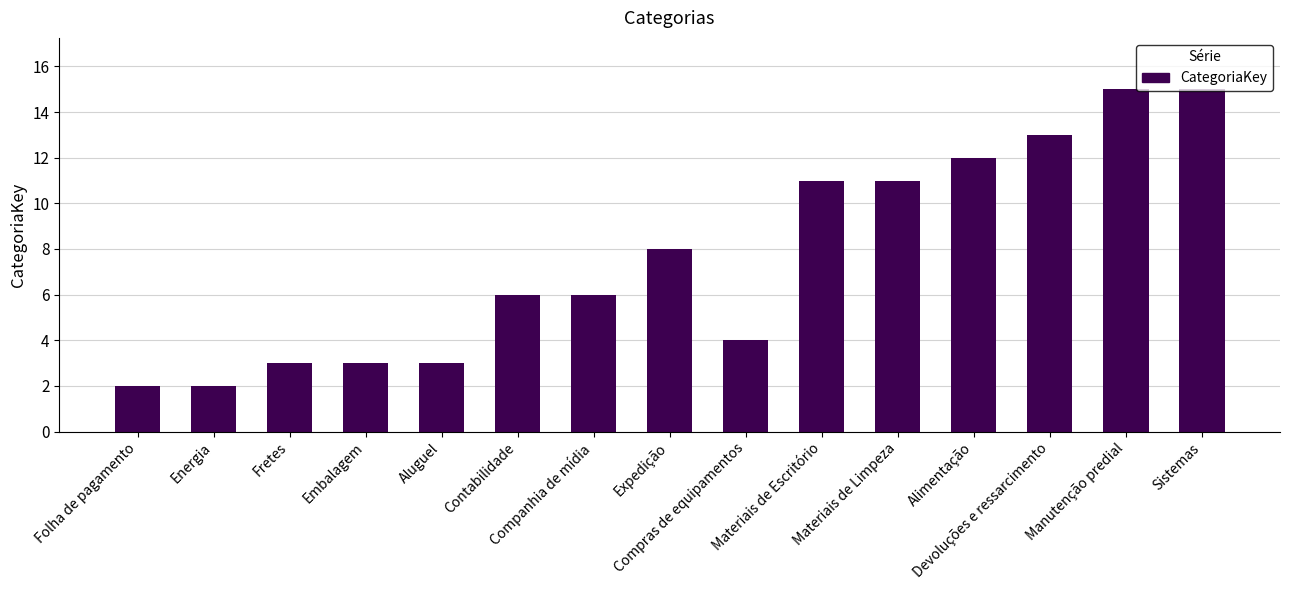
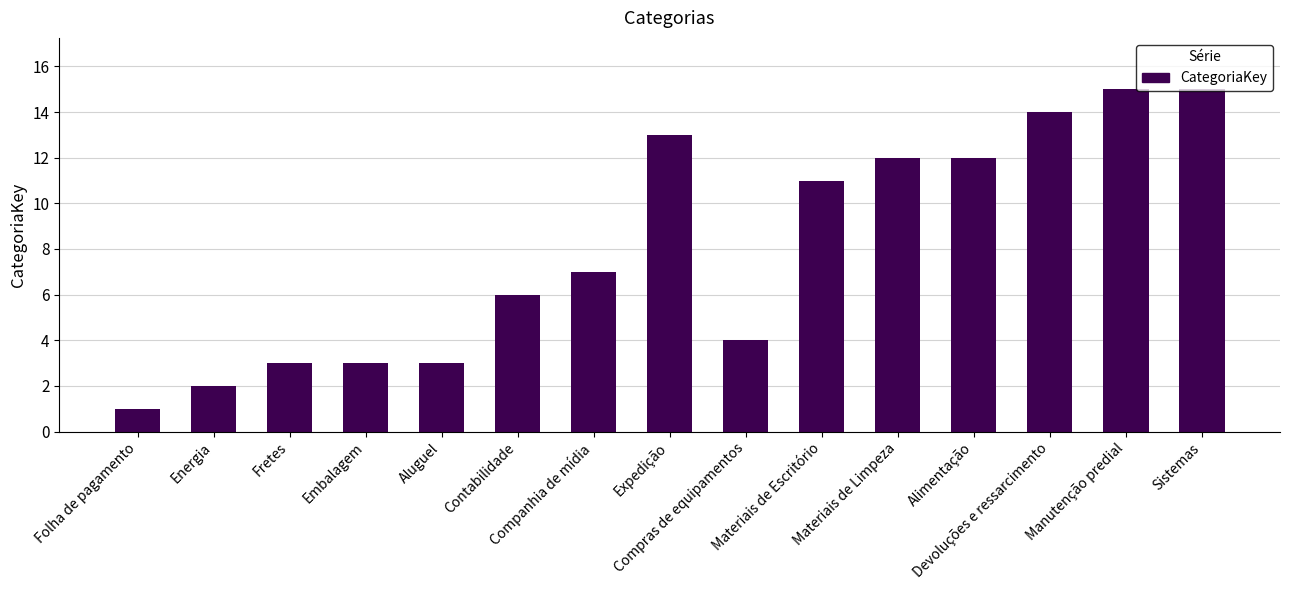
  {
-   "Folha de pagamento": 2,
+   "Folha de pagamento": 1,
    "Energia": 2,
    "Fretes": 3,
    "Embalagem": 3,
    "Aluguel": 3,
    "Contabilidade": 6,
-   "Companhia de mídia": 6,
-   "Expedição": 8,
+   "Companhia de mídia": 7,
+   "Expedição": 13,
    "Compras de equipamentos": 4,
    "Materiais de Escritório": 11,
-   "Materiais de Limpeza": 11,
+   "Materiais de Limpeza": 12,
    "Alimentação": 12,
-   "Devoluções e ressarcimento": 13,
+   "Devoluções e ressarcimento": 14,
    "Manutenção predial": 15
  }
